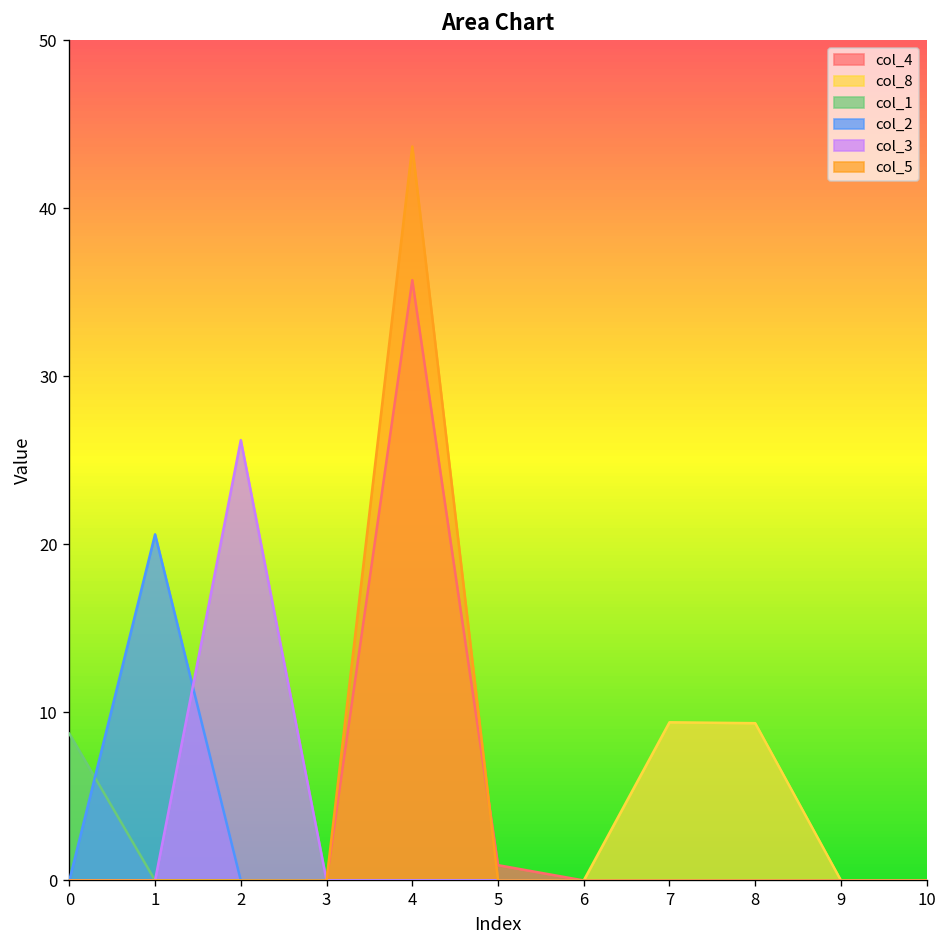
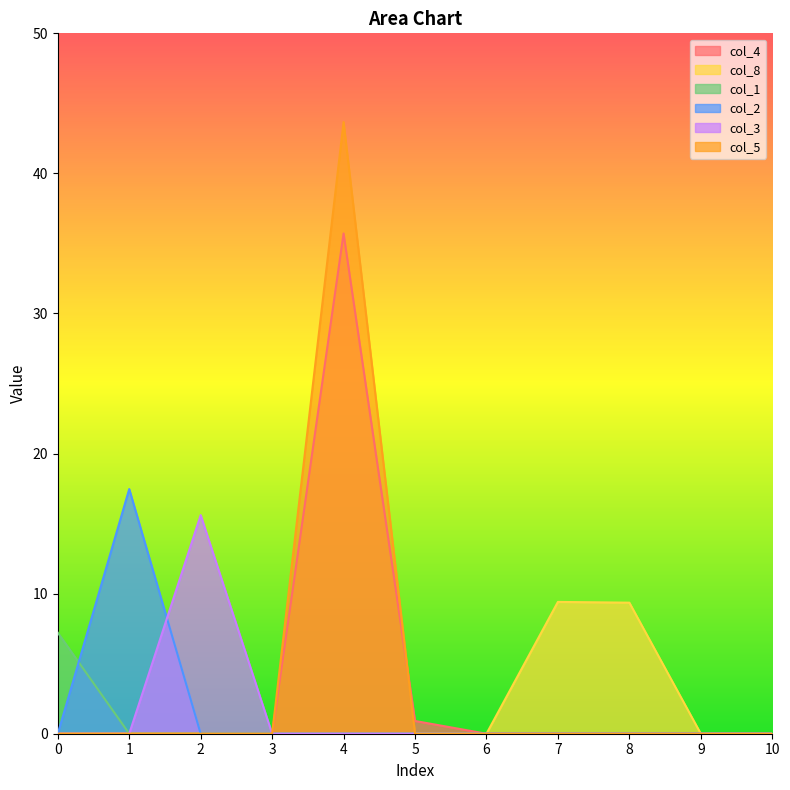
  {
    "col_4": {
      "4": 35.7,
      "5": 0.9
    },
    "col_8": {
      "7": 9.4,
      "8": 9.4
    },
    "col_1": {
-     "0": 8.7
+     "0": 7.2
    },
    "col_2": {
-     "1": 20.6
+     "1": 17.5
    },
    "col_3": {
-     "2": 26.2
+     "2": 15.6
    },
    "col_5": {
      "4": 43.7
    }
  }
